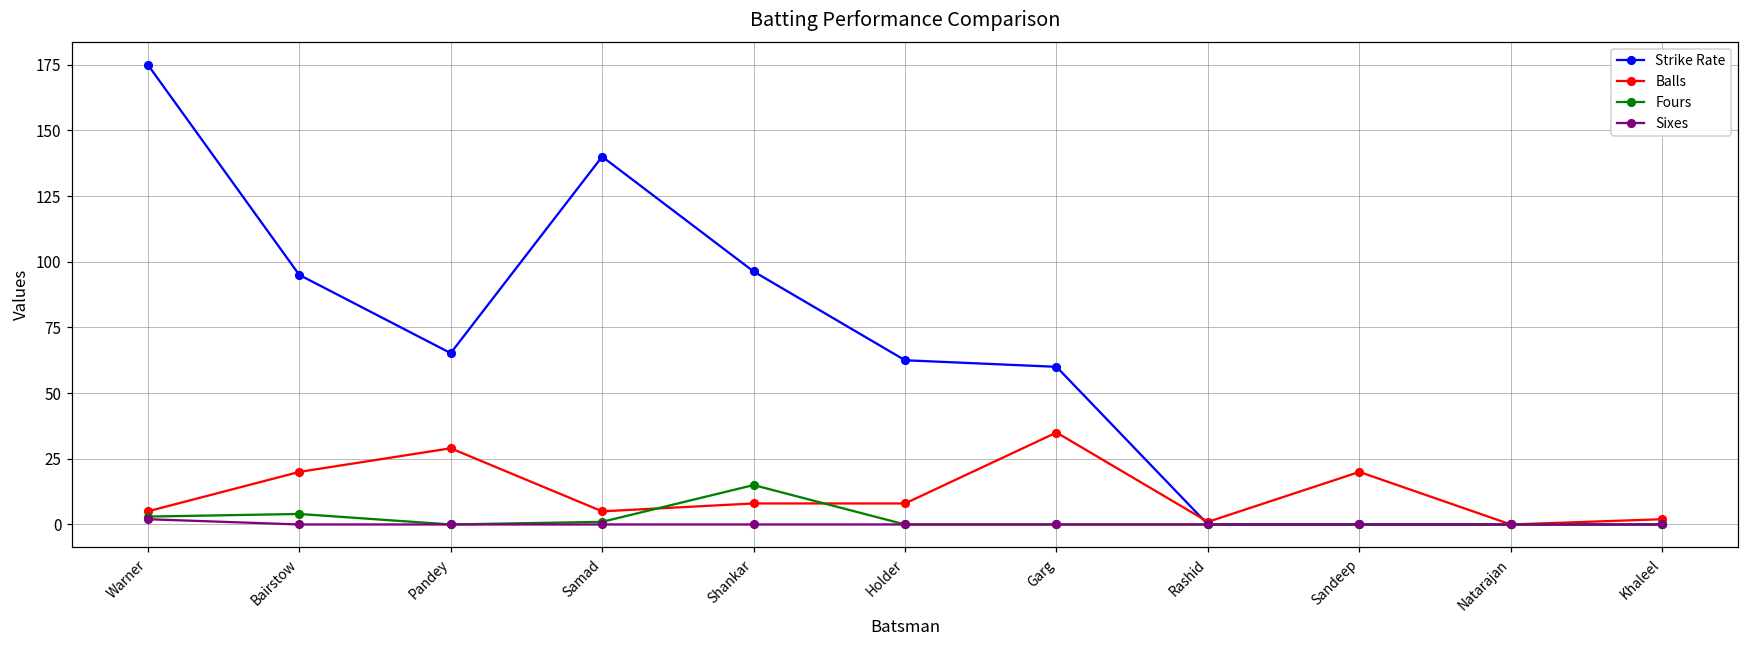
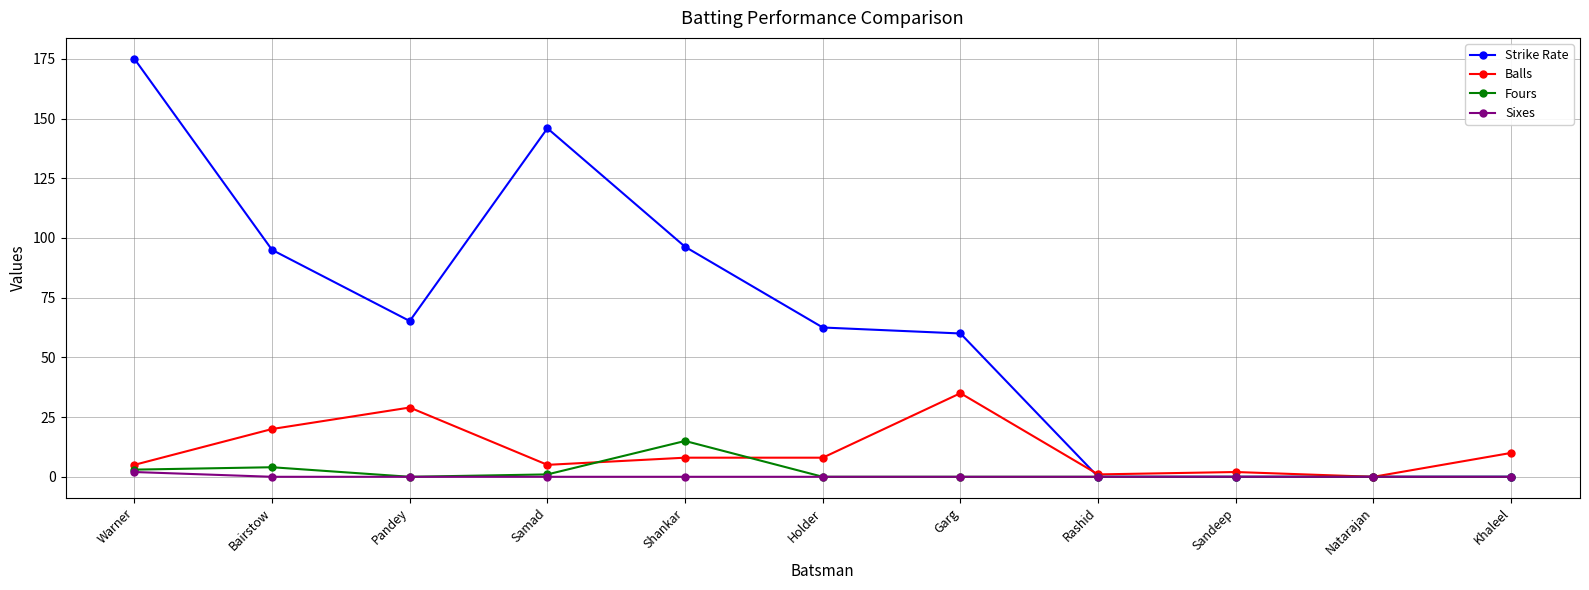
  {
    "Strike Rate": {
      "Warner": 175,
      "Bairstow": 95,
      "Pandey": 65,
-     "Samad": 140,
+     "Samad": 146,
      "Shankar": 96,
      "Holder": 63,
      "Garg": 60
    },
    "Balls": {
      "Warner": 5,
      "Bairstow": 20,
      "Pandey": 29,
      "Samad": 5,
      "Shankar": 8,
      "Holder": 8,
      "Garg": 35,
-     "Sandeep": 20,
-     "Khaleel": 2
+     "Sandeep": 2,
+     "Khaleel": 10
    },
    "Fours": {
      "Bairstow": 4,
      "Shankar": 15
    },
    "Sixes": {
      "Bairstow": 0,
      "Shankar": 0
    }
  }
